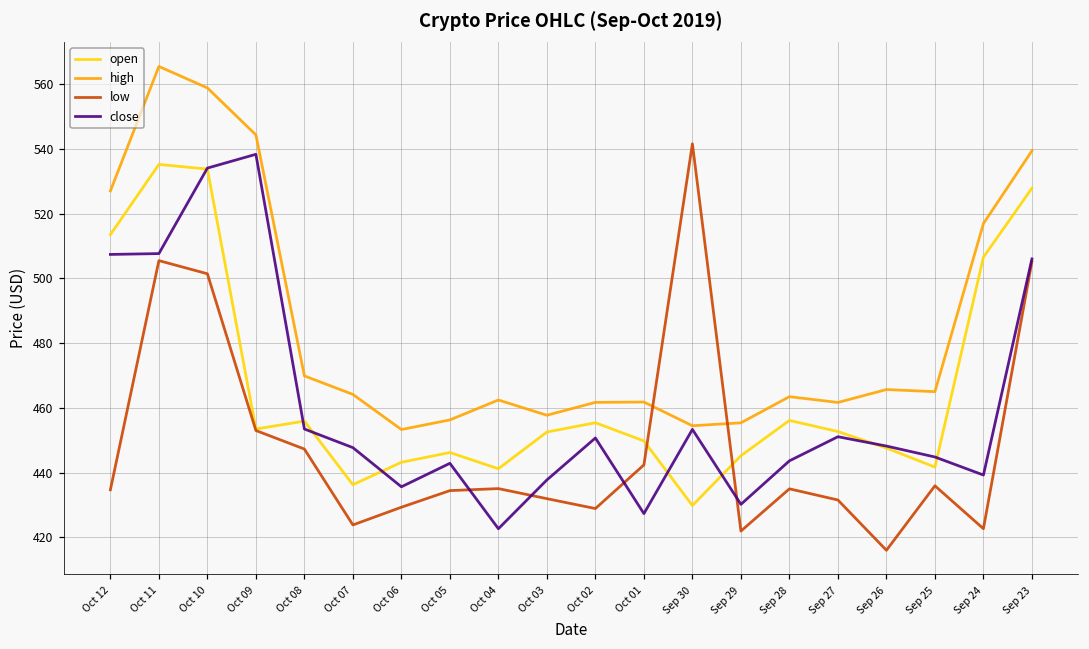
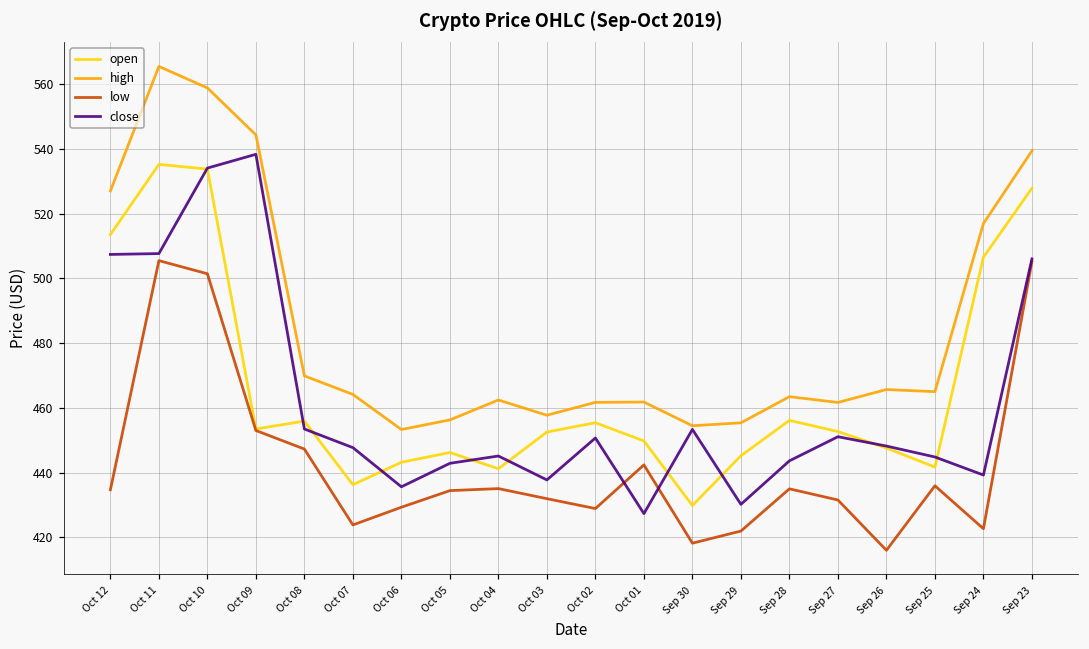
  {
    "low": {
      "Oct 12": 435,
      "Oct 11": 505,
      "Oct 10": 501,
      "Oct 08": 447,
      "Oct 07": 424,
      "Oct 06": 429,
      "Oct 05": 434,
      "Oct 04": 435,
      "Oct 03": 432,
      "Oct 02": 429,
      "Oct 01": 442,
-     "Sep 30": 542,
+     "Sep 30": 418,
      "Sep 29": 422,
      "Sep 28": 435,
      "Sep 27": 432,
      "Sep 26": 416,
      "Sep 25": 436,
      "Sep 24": 423
    },
    "close": {
      "Oct 12": 507,
      "Oct 11": 508,
      "Oct 09": 538,
      "Oct 08": 453,
      "Oct 07": 448,
      "Oct 06": 436,
      "Oct 05": 443,
-     "Oct 04": 423,
+     "Oct 04": 445,
      "Oct 03": 438,
      "Oct 02": 451,
      "Oct 01": 427,
      "Sep 30": 453,
      "Sep 29": 430,
      "Sep 28": 444,
      "Sep 27": 451,
      "Sep 25": 445,
      "Sep 24": 439
    }
  }
